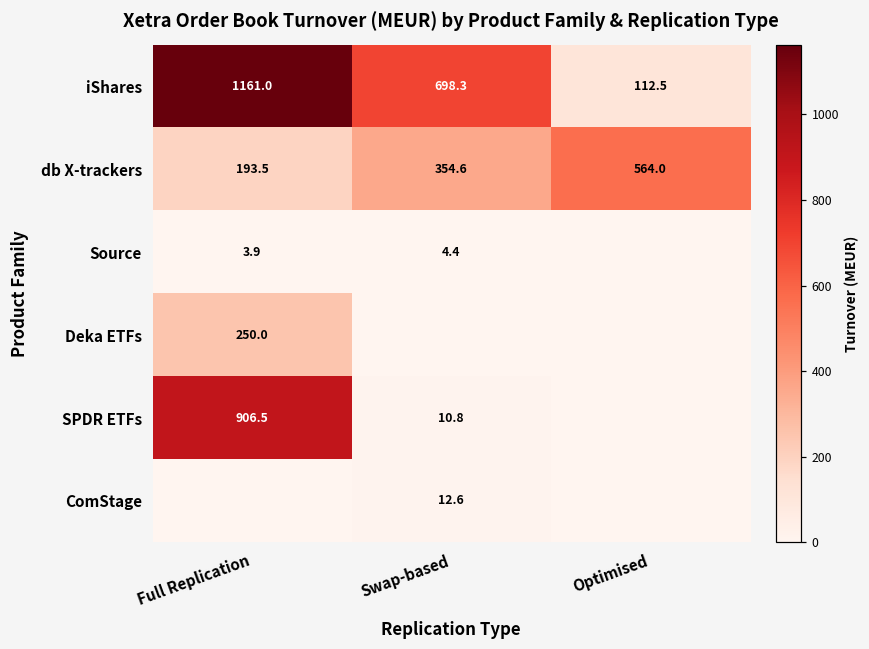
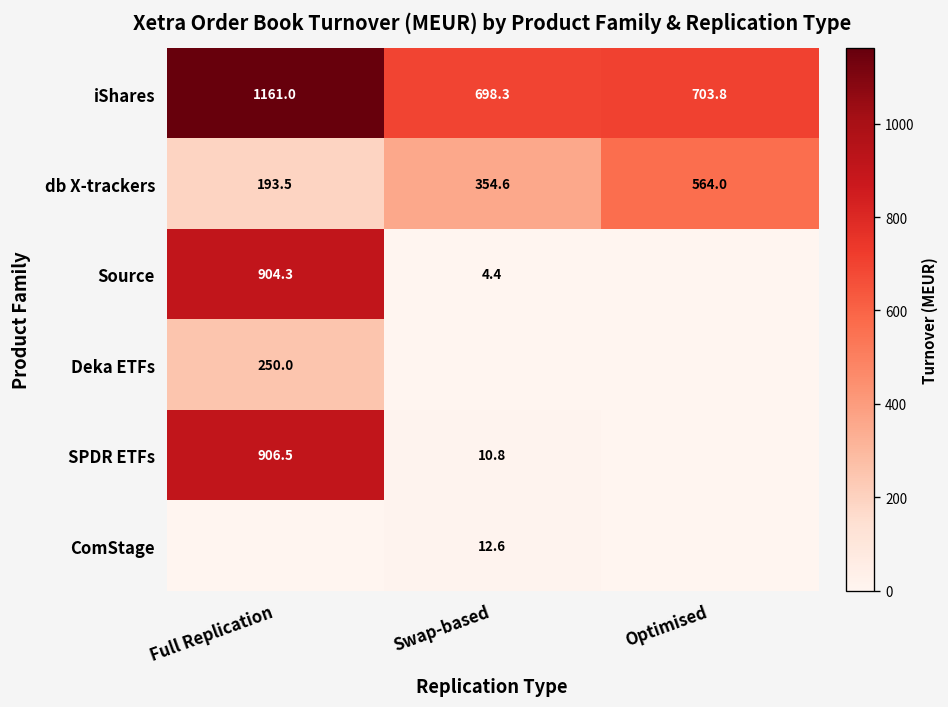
  {
    "iShares": {
      "Full Replication": 1161.0,
      "Swap-based": 698.3,
-     "Optimised": 112.5
+     "Optimised": 703.8
    },
    "db X-trackers": {
      "Full Replication": 193.5,
      "Swap-based": 354.6,
      "Optimised": 564.0
    },
    "Source": {
-     "Full Replication": 3.9,
+     "Full Replication": 904.3,
      "Swap-based": 4.4
    },
    "Deka ETFs": {
      "Full Replication": 250.0
    },
    "SPDR ETFs": {
      "Full Replication": 906.5,
      "Swap-based": 10.8
    },
    "ComStage": {
      "Swap-based": 12.6
    }
  }
